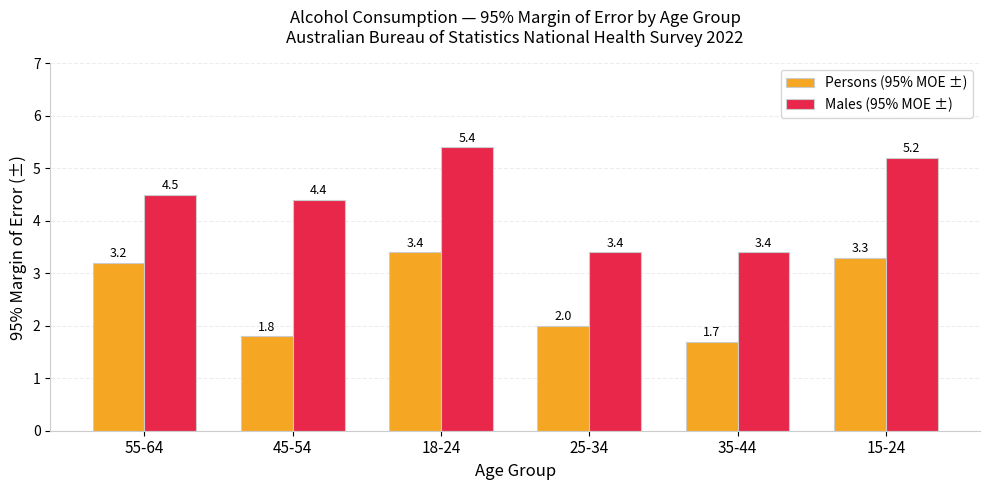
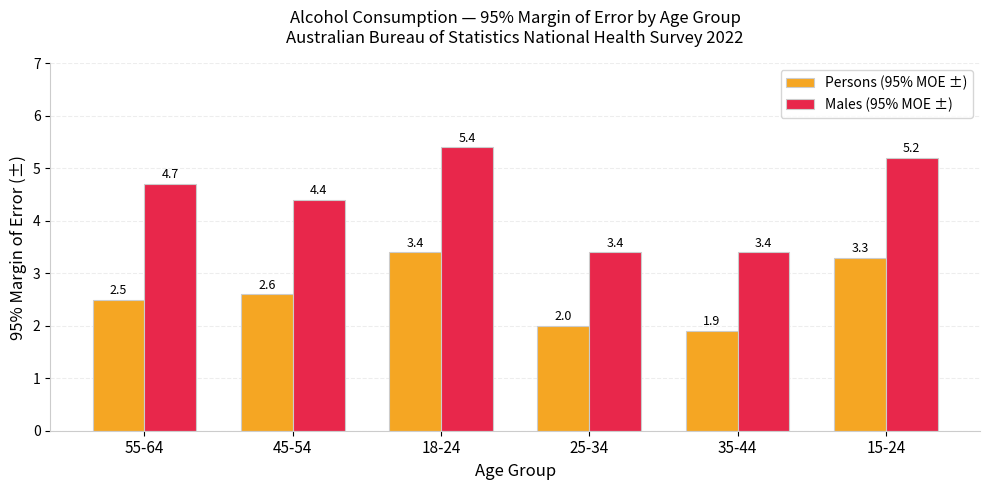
  {
    "Persons (95% MOE ±)": {
-     "55-64": 3.2,
-     "45-54": 1.8,
+     "55-64": 2.5,
+     "45-54": 2.6,
      "18-24": 3.4,
      "25-34": 2.0,
-     "35-44": 1.7,
+     "35-44": 1.9,
      "15-24": 3.3
    },
    "Males (95% MOE ±)": {
-     "55-64": 4.5,
+     "55-64": 4.7,
      "45-54": 4.4,
      "18-24": 5.4,
      "25-34": 3.4,
      "35-44": 3.4,
      "15-24": 5.2
    }
  }
